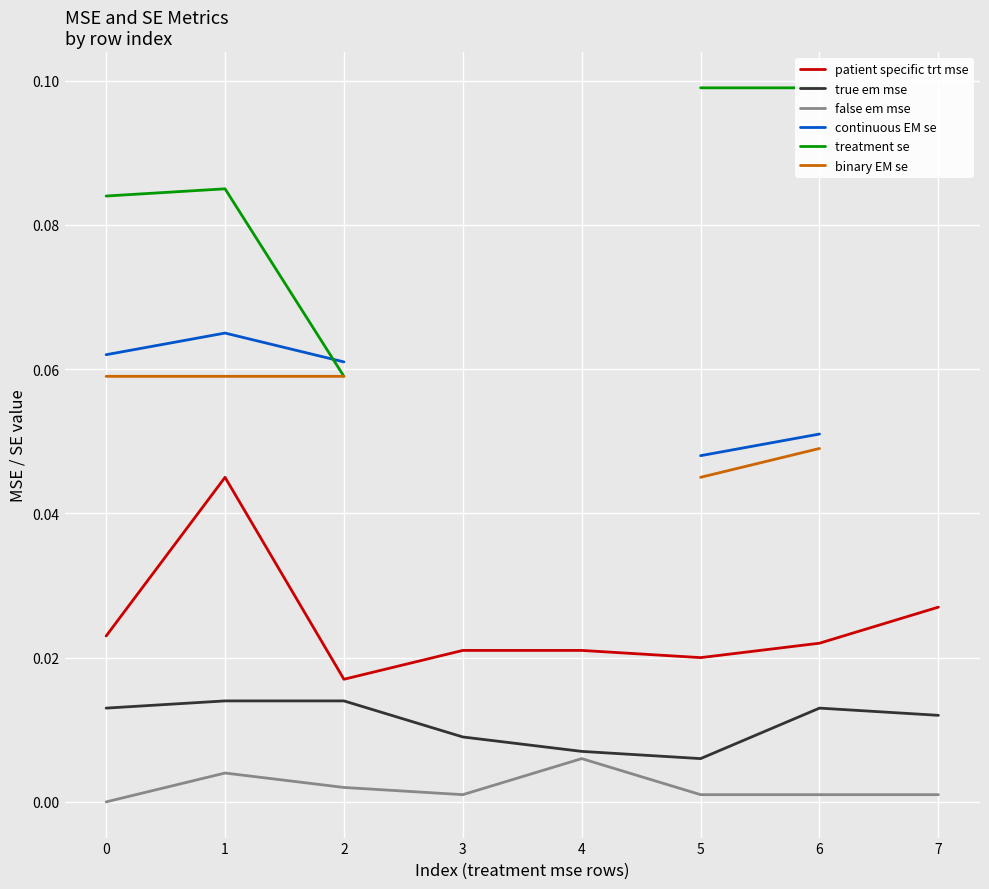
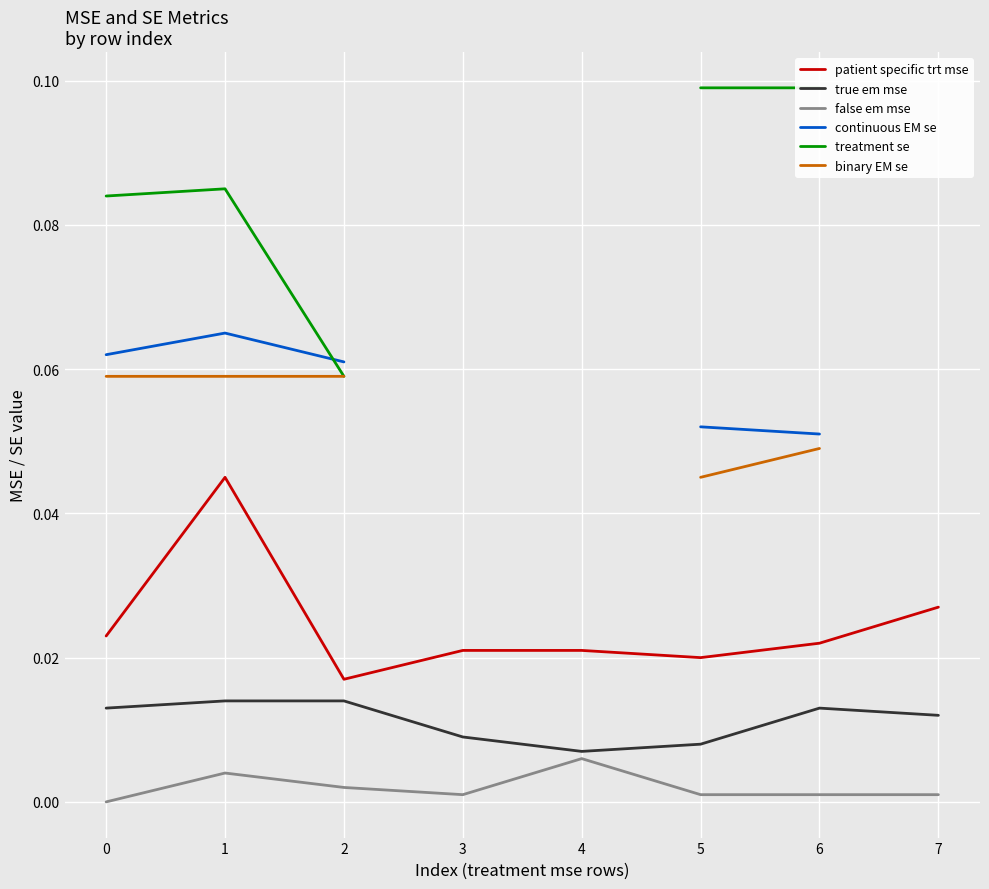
  {
    "patient specific trt mse": {
      "0": 0.023,
      "1": 0.045,
      "2": 0.017,
      "3": 0.021,
      "4": 0.021,
      "5": 0.020,
      "6": 0.022,
      "7": 0.027
    },
    "true em mse": {
      "0": 0.013,
      "1": 0.014,
      "2": 0.014,
      "3": 0.009,
      "4": 0.007,
-     "5": 0.006,
+     "5": 0.008,
      "6": 0.013,
      "7": 0.012
    },
    "false em mse": {
      "0": 0.000,
      "1": 0.004,
      "2": 0.002,
      "3": 0.001,
      "4": 0.006,
      "5": 0.001,
      "6": 0.001,
      "7": 0.001
    },
    "continuous EM se": {
      "0": 0.062,
      "1": 0.065,
      "2": 0.061,
-     "5": 0.048,
+     "5": 0.052,
      "6": 0.051
    },
    "treatment se": {
      "0": 0.084,
      "1": 0.085,
      "5": 0.099
    },
    "binary EM se": {
      "0": 0.059,
      "1": 0.059,
      "5": 0.045,
      "6": 0.049
    }
  }
